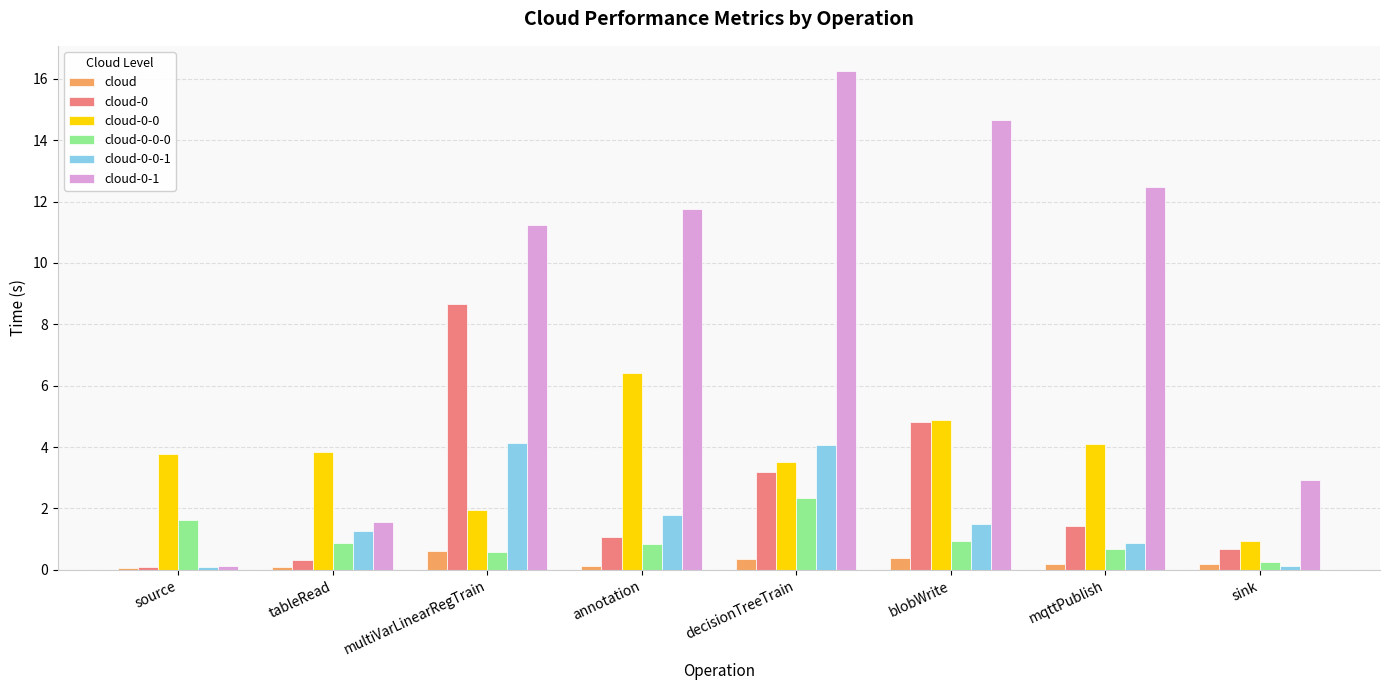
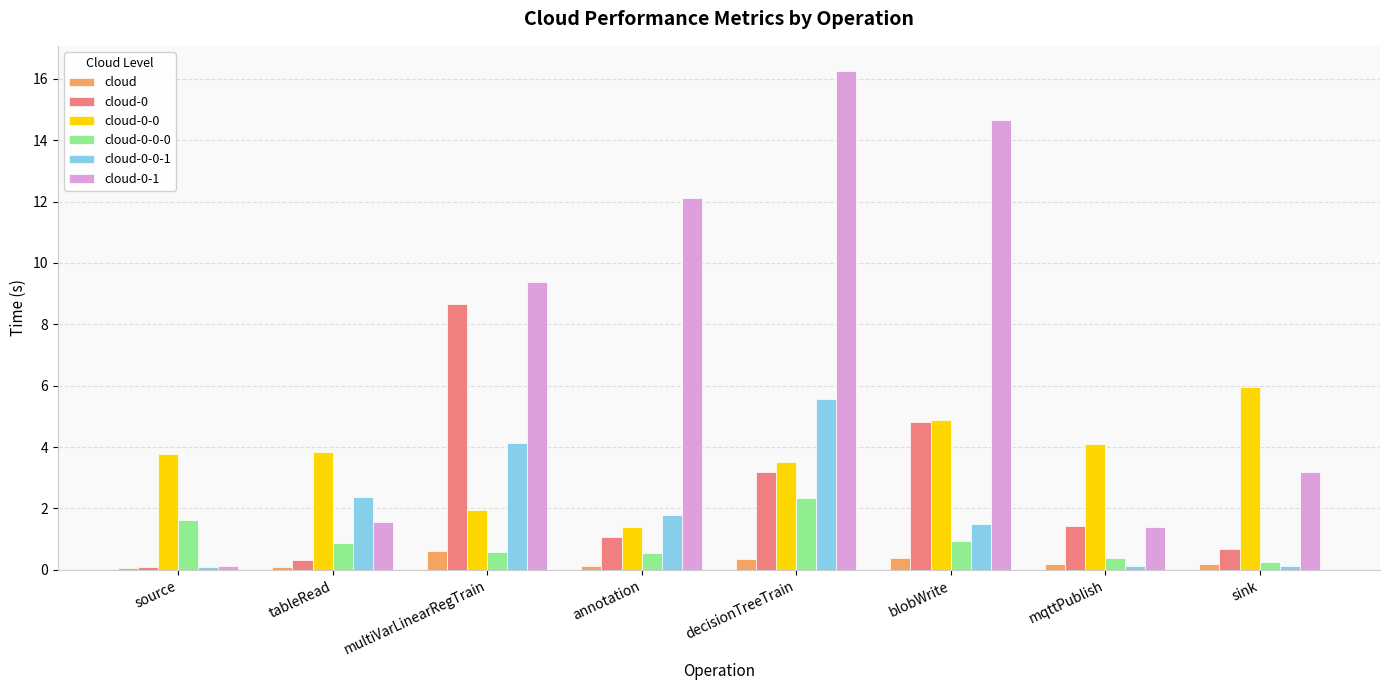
  {
    "cloud-0-0": {
      "source": 3.8,
      "tableRead": 3.8,
      "multiVarLinearRegTrain": 1.9,
-     "annotation": 6.4,
+     "annotation": 1.4,
      "decisionTreeTrain": 3.5,
      "blobWrite": 4.9,
      "mqttPublish": 4.1,
-     "sink": 0.9
+     "sink": 6.0
    },
    "cloud-0-0-0": {
      "source": 1.6,
      "tableRead": 0.9,
      "multiVarLinearRegTrain": 0.6,
-     "annotation": 0.8,
+     "annotation": 0.5,
      "decisionTreeTrain": 2.3,
      "blobWrite": 0.9,
-     "mqttPublish": 0.7,
+     "mqttPublish": 0.4,
      "sink": 0.3
    },
    "cloud-0-0-1": {
      "source": 0.1,
-     "tableRead": 1.3,
+     "tableRead": 2.4,
      "multiVarLinearRegTrain": 4.1,
      "annotation": 1.8,
-     "decisionTreeTrain": 4.1,
+     "decisionTreeTrain": 5.6,
      "blobWrite": 1.5,
-     "mqttPublish": 0.9,
+     "mqttPublish": 0.1,
      "sink": 0.1
    },
    "cloud-0-1": {
      "source": 0.1,
      "tableRead": 1.6,
-     "multiVarLinearRegTrain": 11.2,
-     "annotation": 11.8,
+     "multiVarLinearRegTrain": 9.4,
+     "annotation": 12.1,
      "decisionTreeTrain": 16.3,
      "blobWrite": 14.7,
-     "mqttPublish": 12.5,
-     "sink": 2.9
+     "mqttPublish": 1.4,
+     "sink": 3.2
    }
  }
